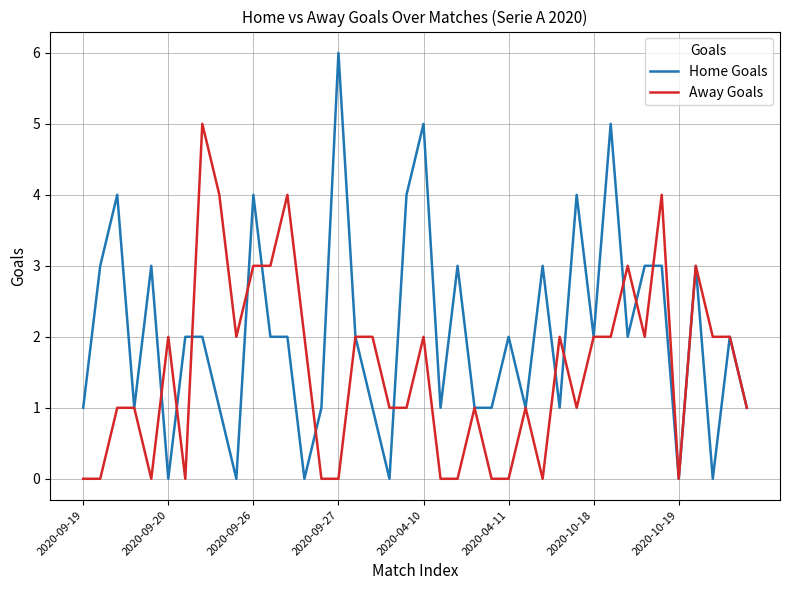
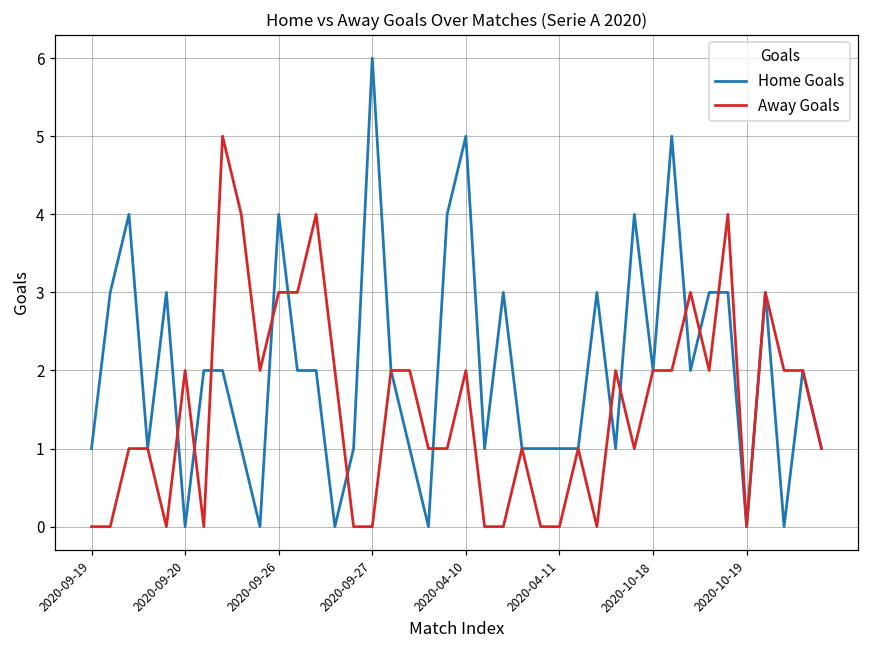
  {
    "Home Goals": {
-     "2020-04-11": 2
+     "2020-04-11": 1
    },
    "Away Goals": {
      "2020-04-11": 0
    }
  }
